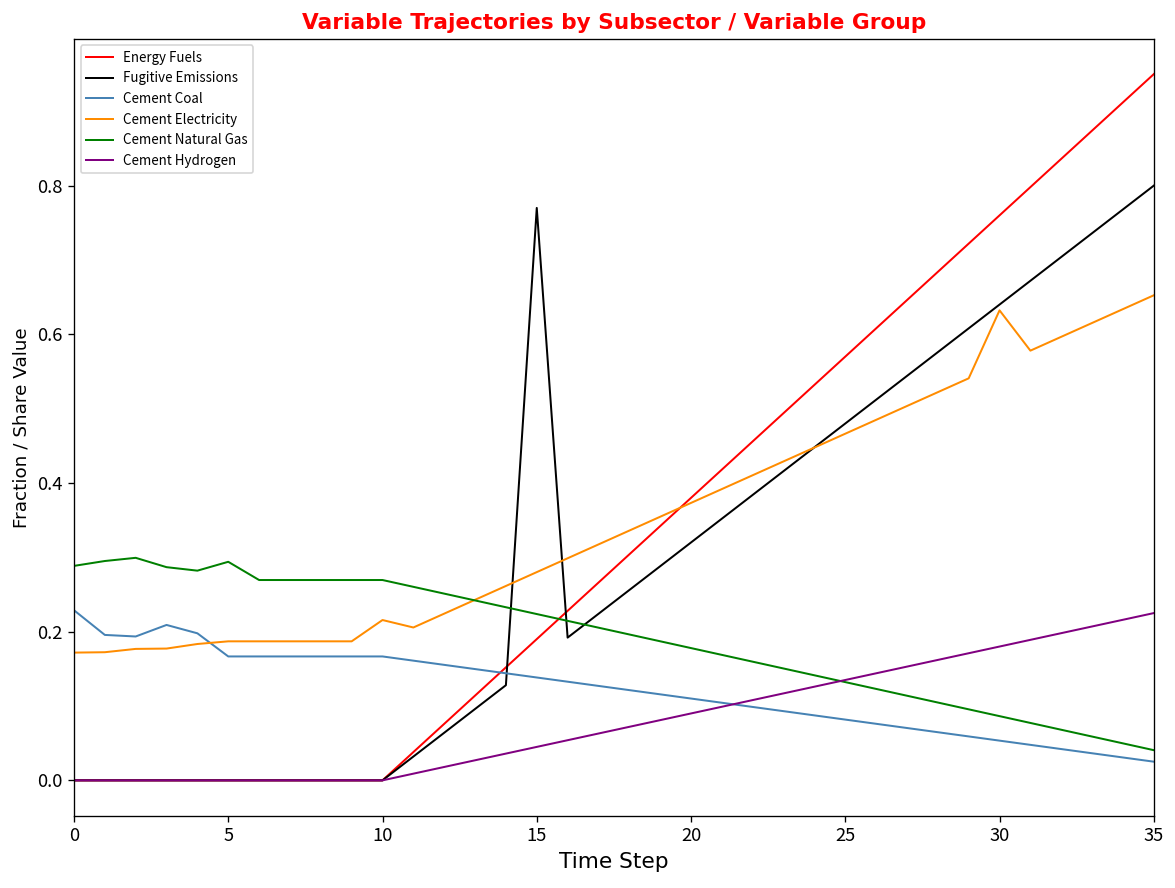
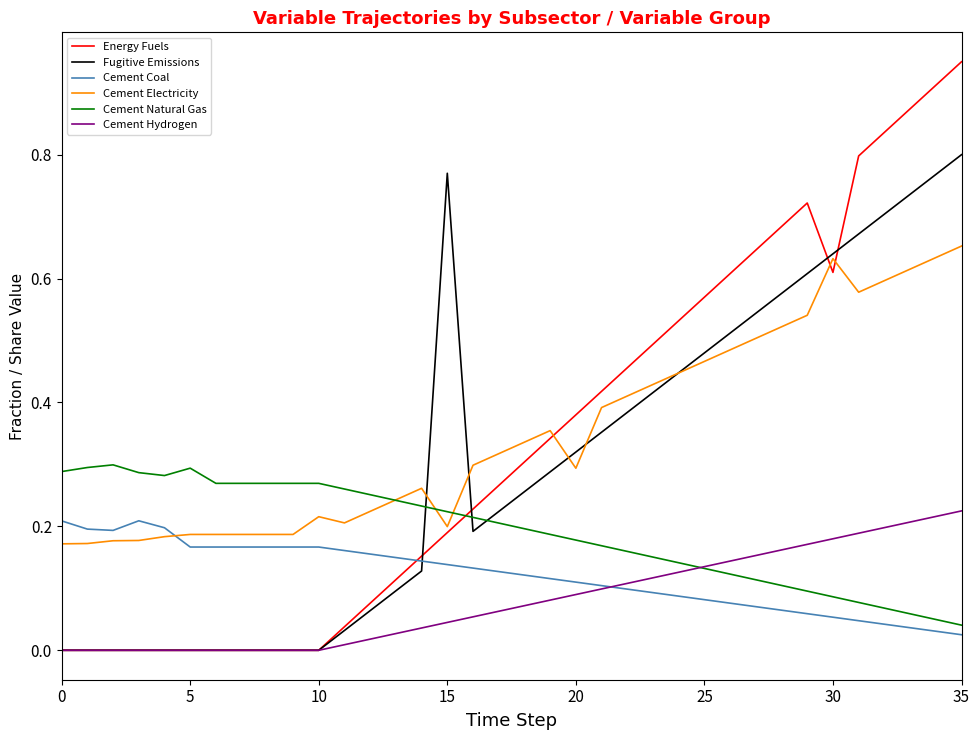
  {
    "Energy Fuels": {
      "15": 0.19,
      "20": 0.38,
      "25": 0.57,
-     "30": 0.76,
+     "30": 0.61,
      "35": 0.95
    },
    "Fugitive Emissions": {
      "15": 0.77,
      "20": 0.32,
      "25": 0.48,
      "30": 0.64,
      "35": 0.80
    },
    "Cement Coal": {
-     "0": 0.23,
+     "0": 0.21,
      "5": 0.17,
      "10": 0.17,
      "15": 0.14,
      "20": 0.11,
      "25": 0.08,
      "30": 0.05,
      "35": 0.03
    },
    "Cement Electricity": {
      "0": 0.17,
      "5": 0.19,
      "10": 0.22,
-     "15": 0.28,
-     "20": 0.37,
+     "15": 0.20,
+     "20": 0.29,
      "25": 0.47,
      "30": 0.63,
      "35": 0.65
    },
    "Cement Natural Gas": {
      "0": 0.29,
      "5": 0.29,
      "10": 0.27,
      "15": 0.22,
      "20": 0.18,
      "30": 0.09,
      "35": 0.04
    },
    "Cement Hydrogen": {
      "15": 0.05,
      "20": 0.09,
      "30": 0.18,
      "35": 0.23
    }
  }
